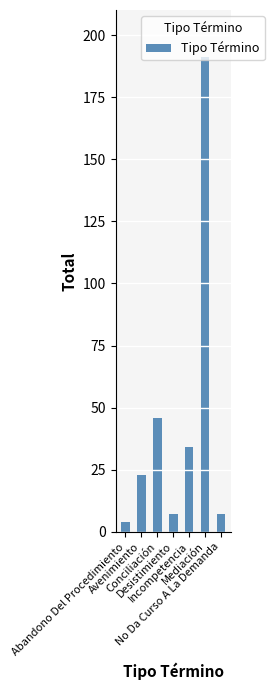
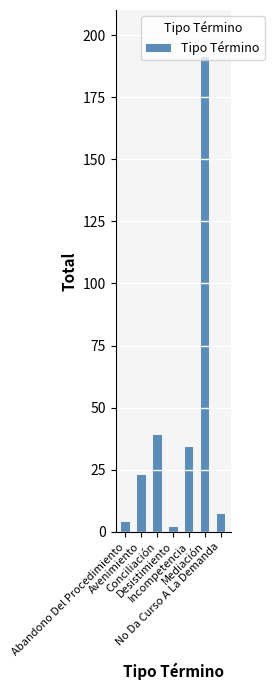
  {
    "Abandono Del Procedimiento": 4,
    "Avenimiento": 23,
-   "Conciliación": 46,
-   "Desistimiento": 7,
+   "Conciliación": 39,
+   "Desistimiento": 2,
    "Incompetencia": 34,
    "No Da Curso A La Demanda": 7
  }
